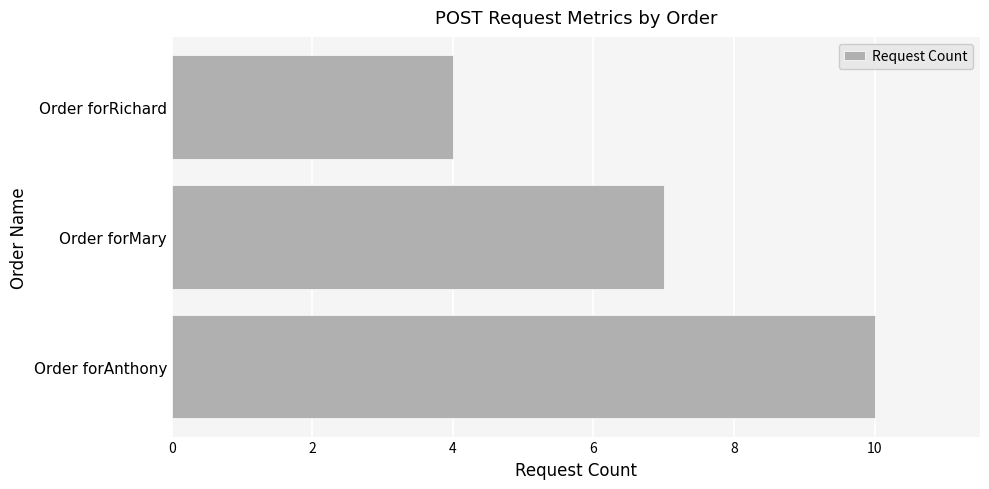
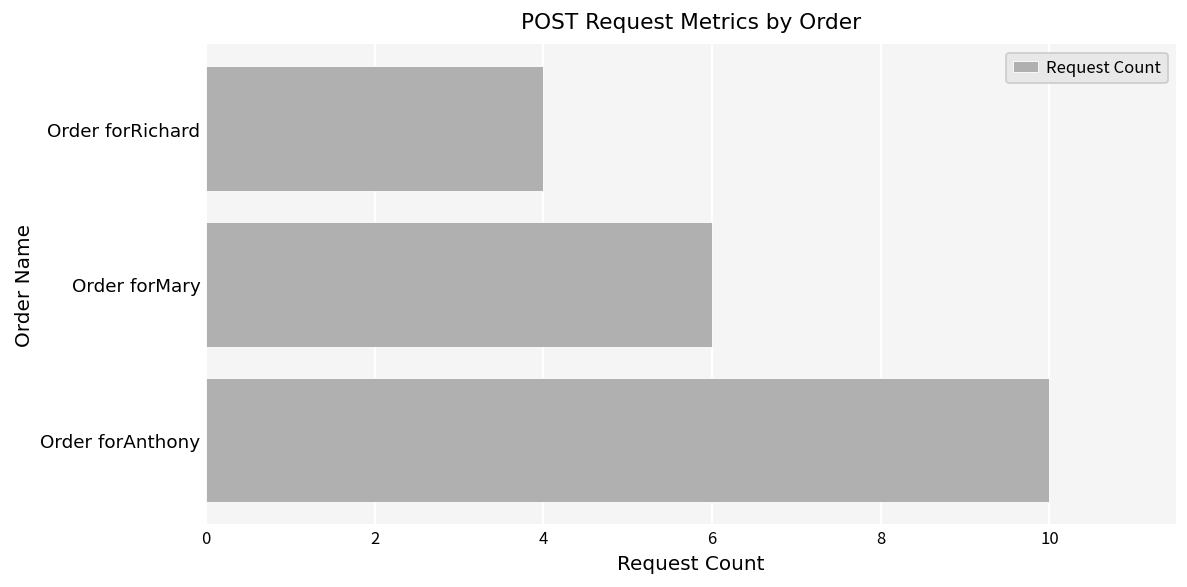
  {
    "Order forRichard": 4,
-   "Order forMary": 7,
+   "Order forMary": 6,
    "Order forAnthony": 10
  }
